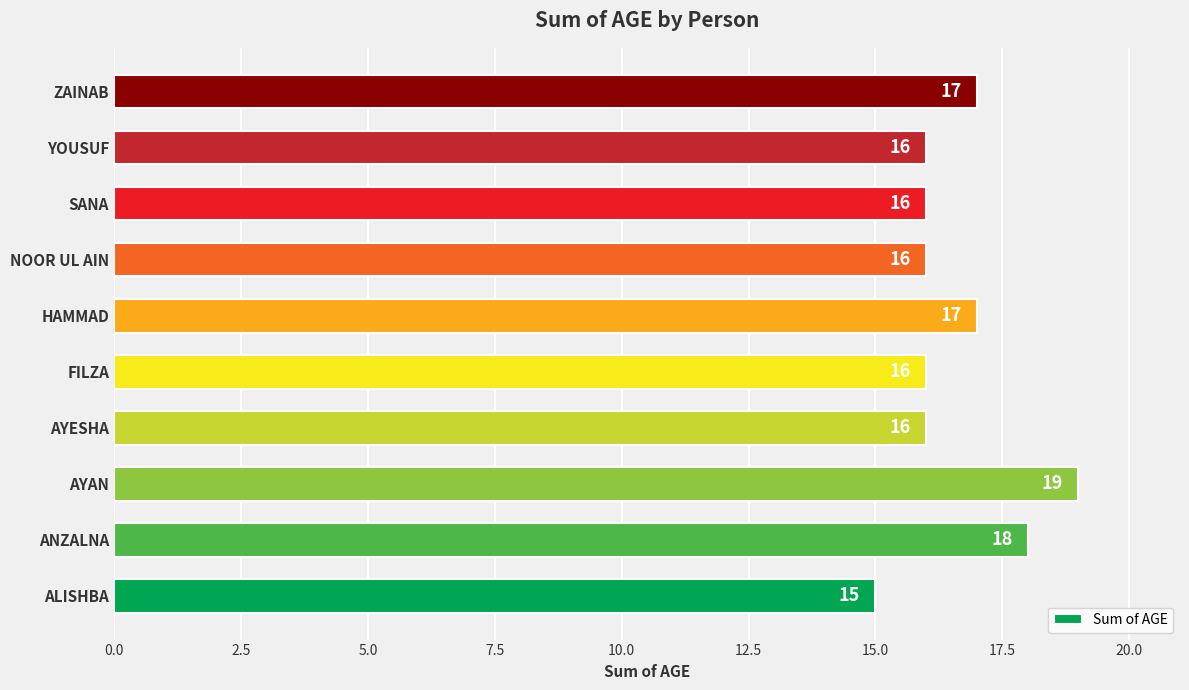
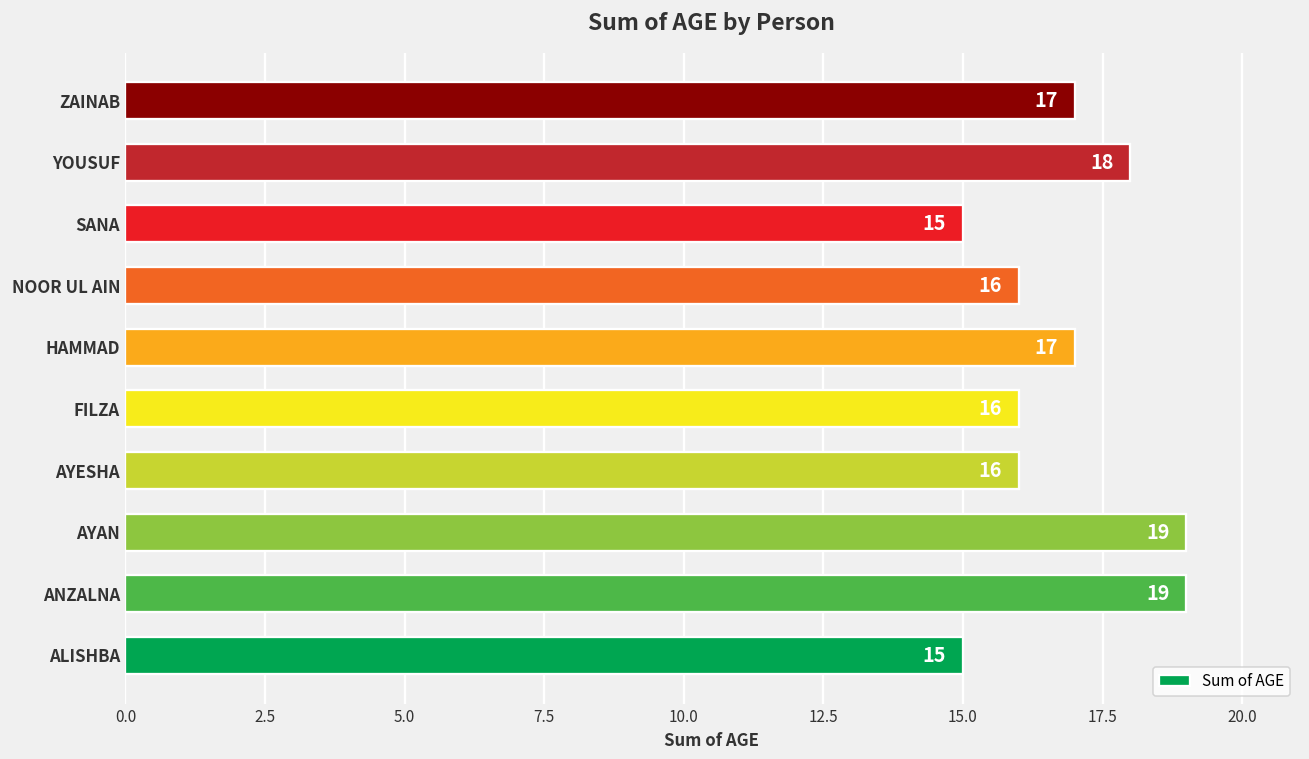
  {
    "ZAINAB": 17,
-   "YOUSUF": 16,
-   "SANA": 16,
+   "YOUSUF": 18,
+   "SANA": 15,
    "NOOR UL AIN": 16,
    "HAMMAD": 17,
    "FILZA": 16,
    "AYESHA": 16,
    "AYAN": 19,
-   "ANZALNA": 18,
+   "ANZALNA": 19,
    "ALISHBA": 15
  }
